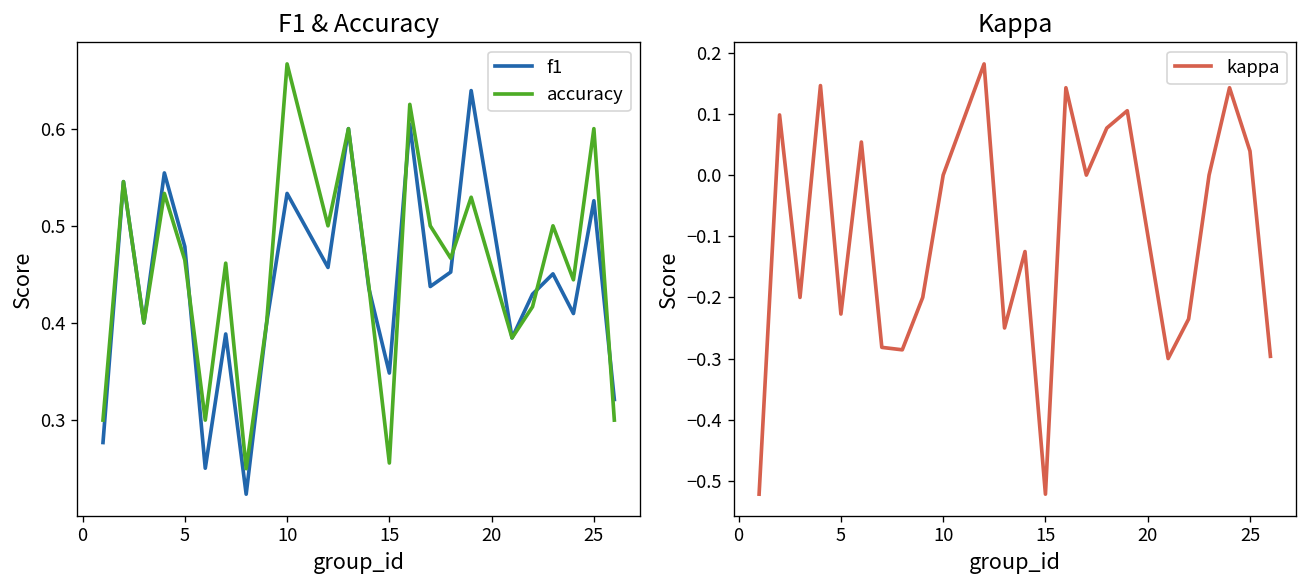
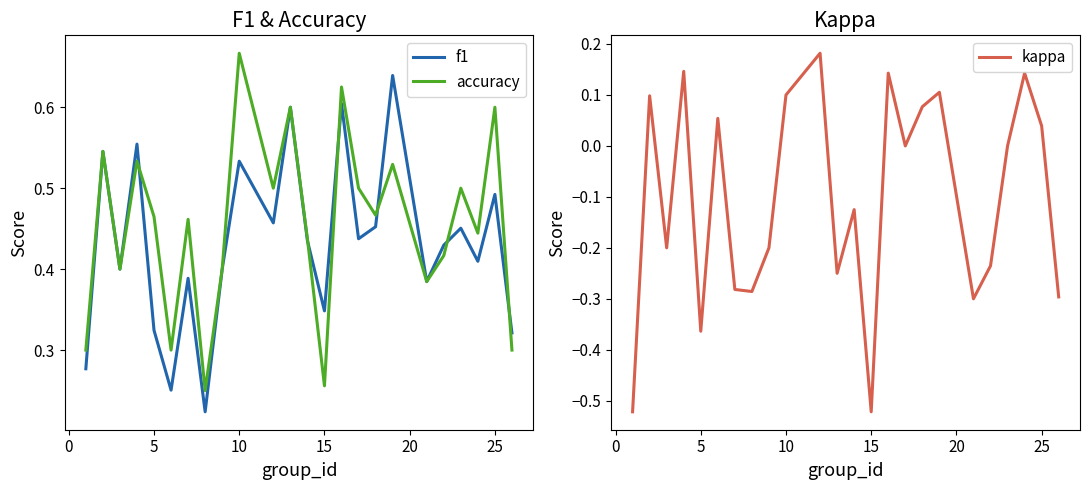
  {
    "F1 & Accuracy": {
      "f1": {
-       "5": 0.48,
+       "5": 0.32,
        "10": 0.53,
        "15": 0.35,
-       "25": 0.53
+       "25": 0.49
      },
      "accuracy": {
        "5": 0.46,
        "10": 0.67,
        "15": 0.26,
        "25": 0.60
      }
    },
    "Kappa": {
-     "5": -0.23,
-     "10": 0.0,
+     "5": -0.36,
+     "10": 0.1,
      "15": -0.52,
      "25": 0.04
    }
  }
